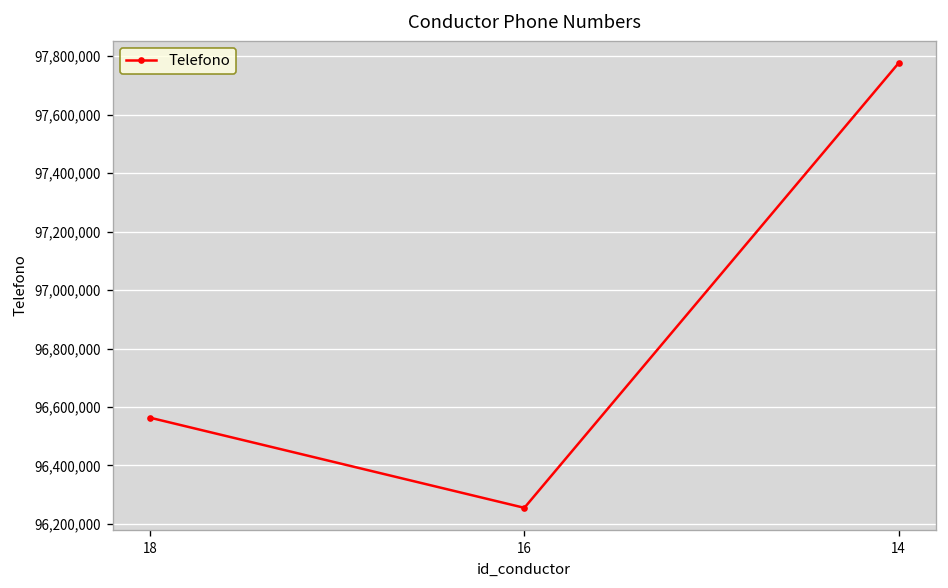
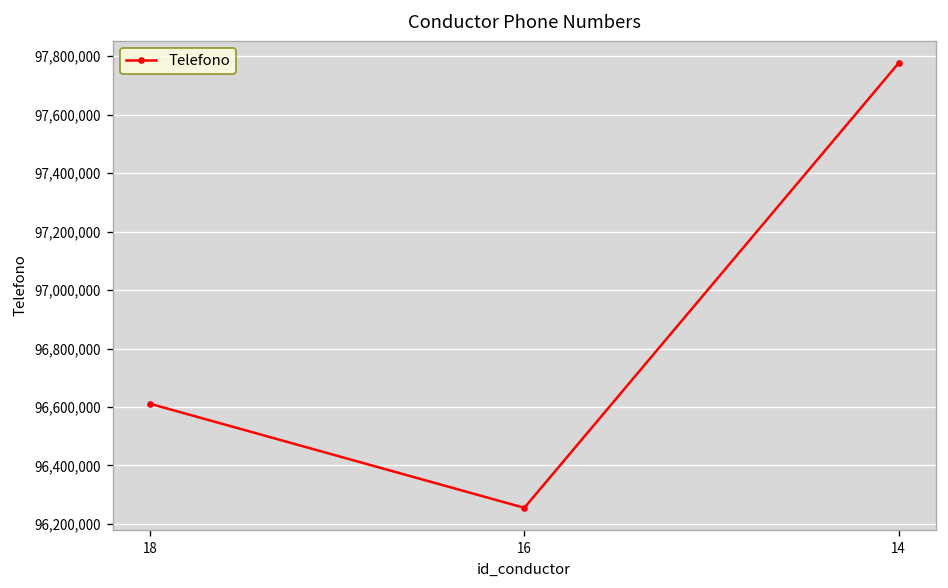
  {
-   "18": "96,560,000",
+   "18": "96,610,000",
    "16": "96,250,000",
    "14": "97,780,000"
  }
